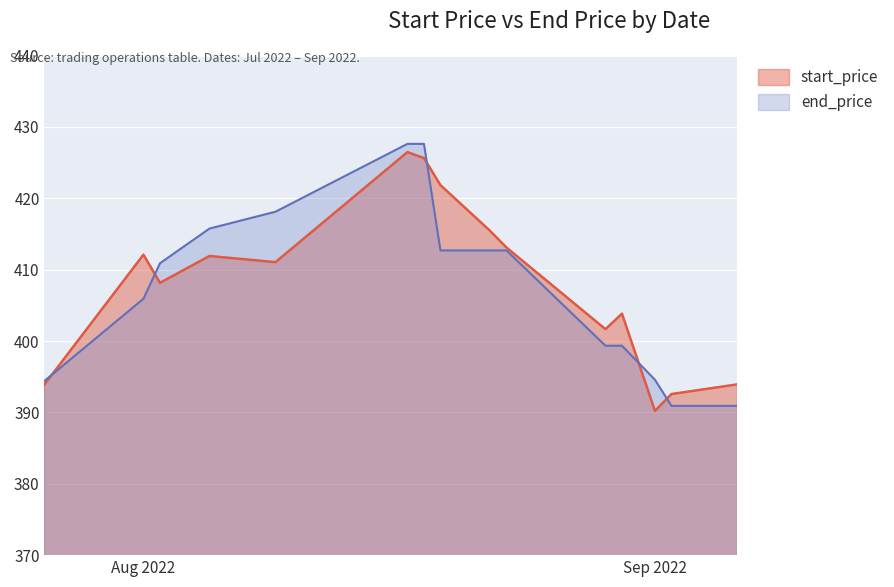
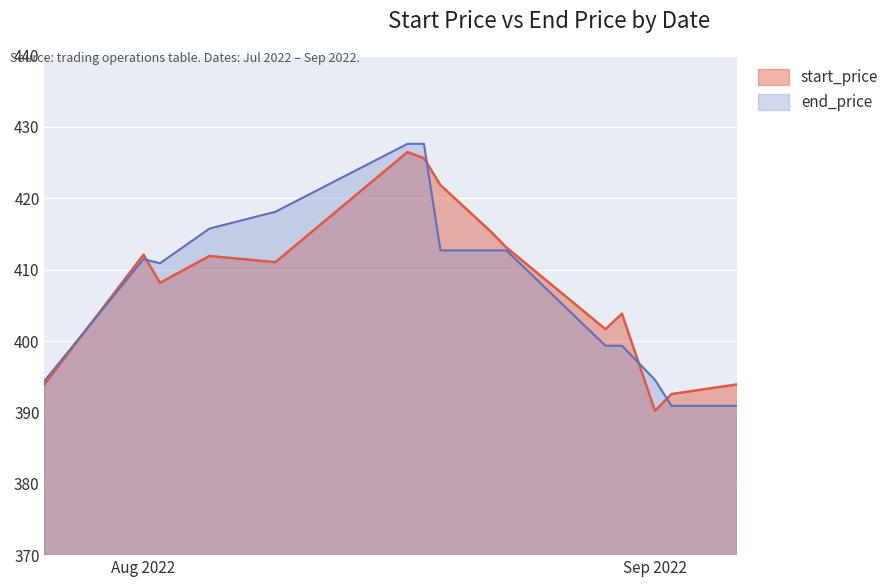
  {
    "start_price": {
      "Aug 2022": 412,
      "Sep 2022": 390
    },
    "end_price": {
-     "Aug 2022": 406,
+     "Aug 2022": 411,
      "Sep 2022": 395
    }
  }
